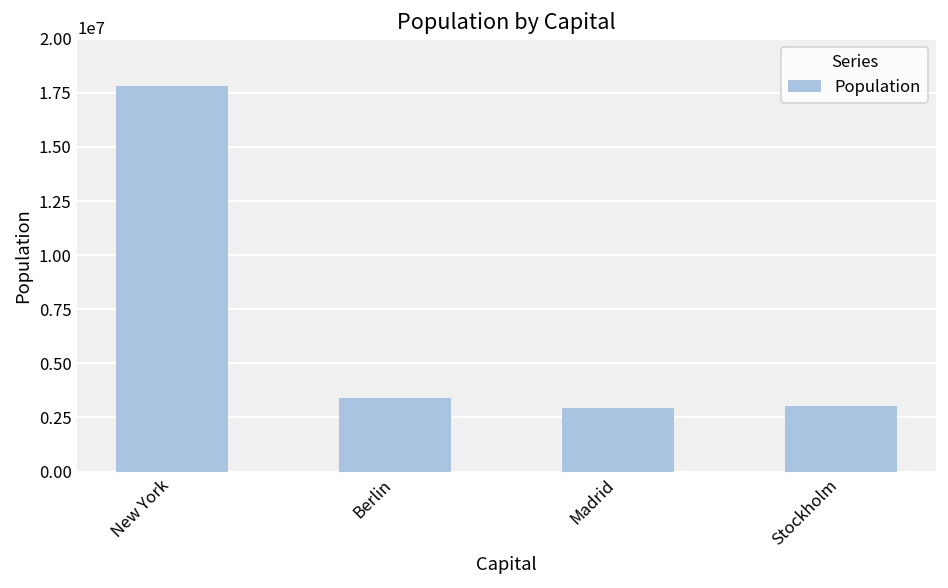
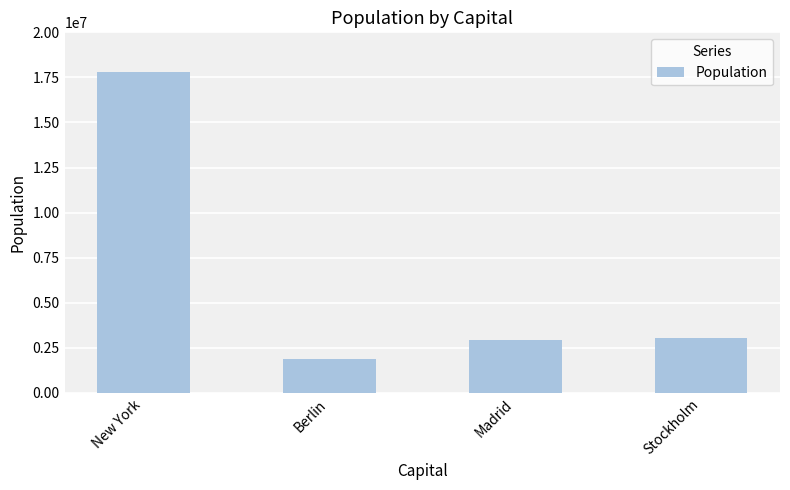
  {
    "New York": 17800000,
-   "Berlin": 3400000,
+   "Berlin": 1900000,
    "Madrid": 2900000,
    "Stockholm": 3000000
  }
